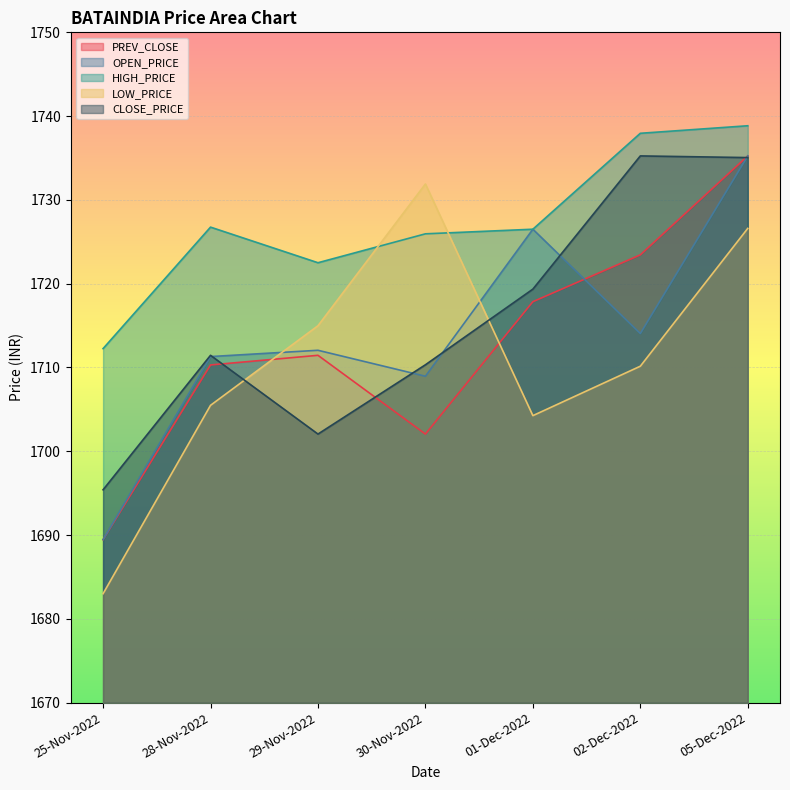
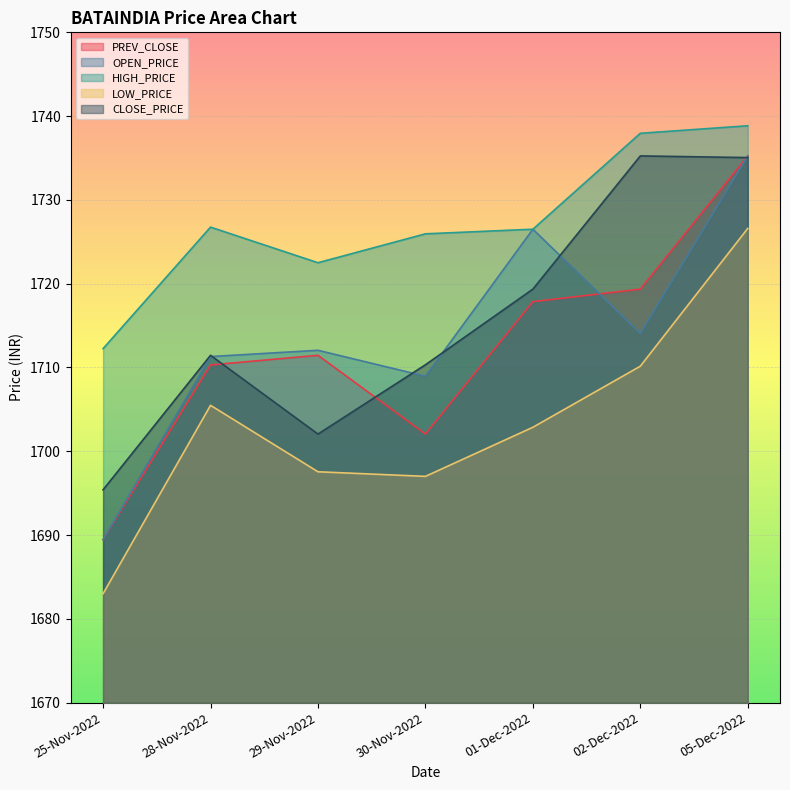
  {
    "PREV_CLOSE": {
      "28-Nov-2022": 1710,
      "29-Nov-2022": 1711,
      "30-Nov-2022": 1702,
      "01-Dec-2022": 1718,
-     "02-Dec-2022": 1723
+     "02-Dec-2022": 1719
    },
    "LOW_PRICE": {
      "25-Nov-2022": 1683,
      "28-Nov-2022": 1705,
-     "29-Nov-2022": 1715,
-     "30-Nov-2022": 1732,
-     "01-Dec-2022": 1704,
+     "29-Nov-2022": 1698,
+     "30-Nov-2022": 1697,
+     "01-Dec-2022": 1703,
      "02-Dec-2022": 1710,
      "05-Dec-2022": 1727
    },
    "CLOSE_PRICE": {
      "25-Nov-2022": 1695,
      "29-Nov-2022": 1702,
      "30-Nov-2022": 1710,
      "01-Dec-2022": 1719,
      "02-Dec-2022": 1735
    }
  }
